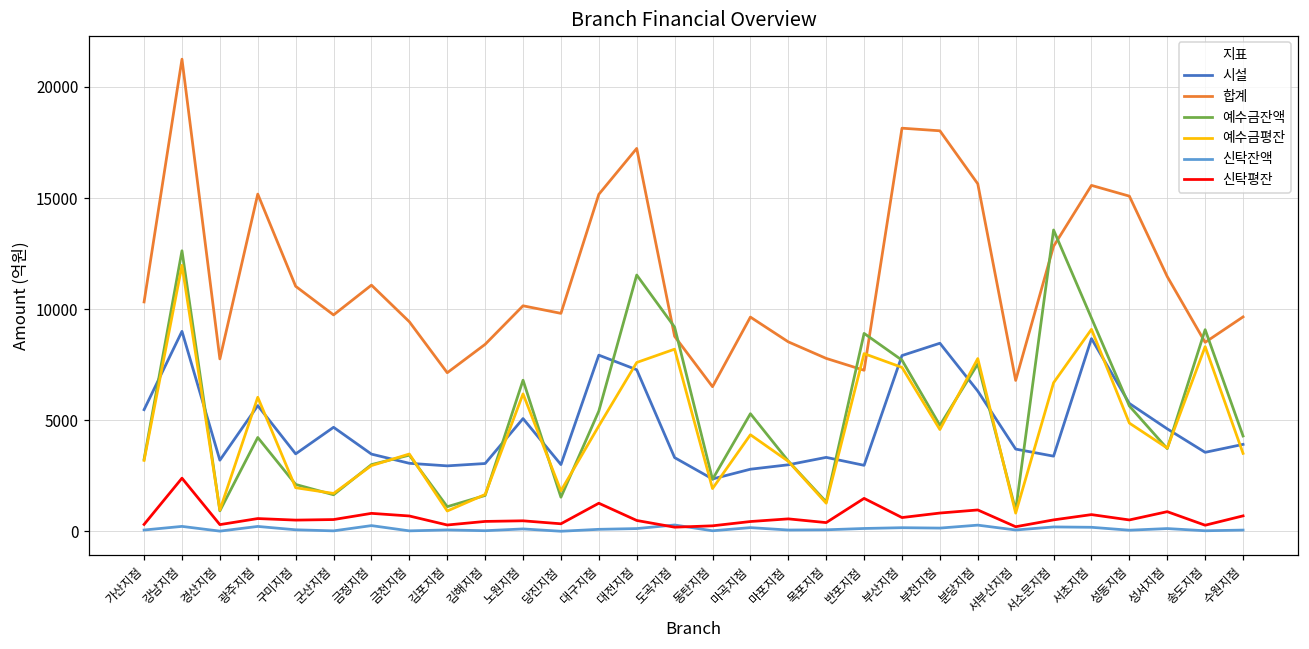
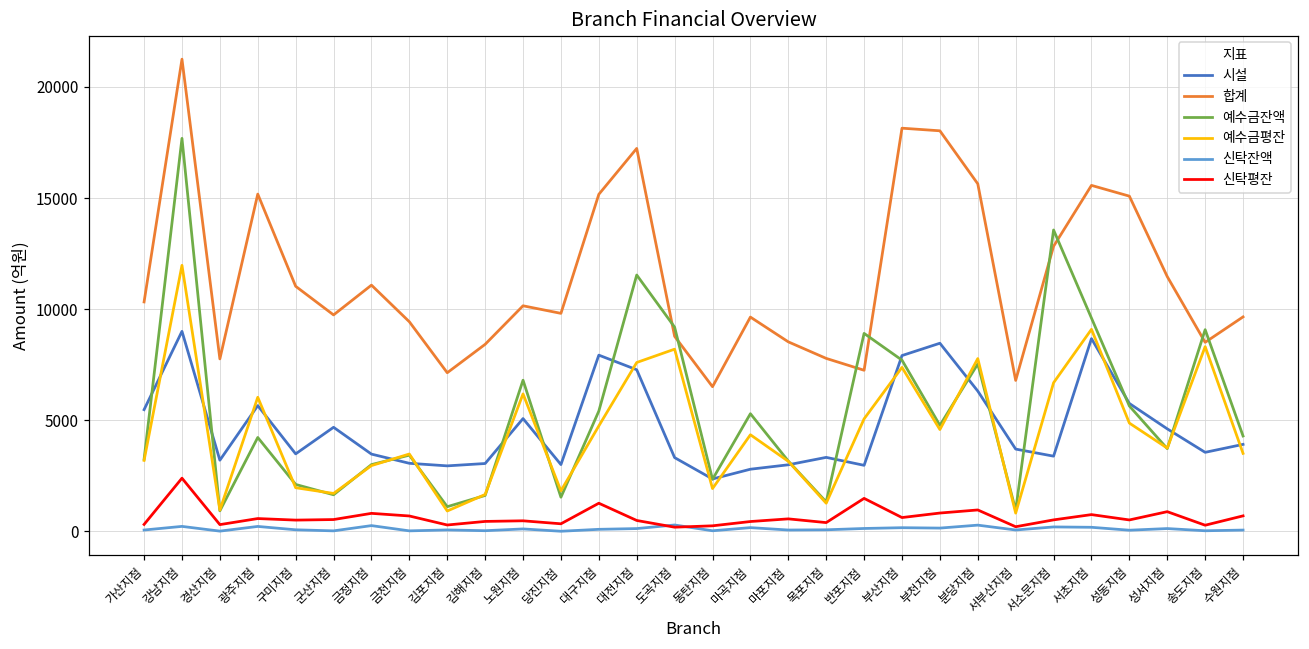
  {
    "합계": {
      "가산지점": 10300,
      "강남지점": 21200,
      "경산지점": 7800,
      "광주지점": 15200,
      "구미지점": 11000,
      "군산지점": 9700,
      "금정지점": 11100,
      "금천지점": 9400,
      "김포지점": 7100,
      "김해지점": 8400,
      "노원지점": 10200,
      "당진지점": 9800,
      "대구지점": 15200,
      "대전지점": 17200,
      "도곡지점": 8800,
      "동탄지점": 6500,
      "마곡지점": 9600,
      "마포지점": 8500,
      "목포지점": 7800,
      "반포지점": 7200,
      "부산지점": 18100,
      "부천지점": 18000,
      "분당지점": 15600,
      "서부산지점": 6800,
      "서소문지점": 12800,
      "서초지점": 15600,
      "성동지점": 15100,
      "성서지점": 11500,
      "송도지점": 8500,
      "수원지점": 9700
    },
    "예수금잔액": {
-     "강남지점": 12600,
+     "강남지점": 17700,
      "광주지점": 4200,
      "구미지점": 2100,
      "김포지점": 1100,
      "노원지점": 6800,
      "당진지점": 1500,
      "대구지점": 5400,
      "대전지점": 11500,
      "도곡지점": 9200,
      "마곡지점": 5300,
      "반포지점": 8900,
      "부산지점": 7700,
      "부천지점": 4800,
      "분당지점": 7500,
      "서부산지점": 900,
      "서소문지점": 13600,
      "서초지점": 9600,
      "송도지점": 9100,
      "수원지점": 4300
    },
    "예수금평잔": {
      "강남지점": 12000,
      "광주지점": 6000,
      "구미지점": 2000,
      "김포지점": 900,
      "노원지점": 6200,
      "당진지점": 1800,
      "대구지점": 4700,
      "대전지점": 7600,
      "도곡지점": 8200,
      "동탄지점": 1900,
      "마곡지점": 4300,
-     "반포지점": 8000,
+     "반포지점": 5100,
      "부산지점": 7400,
      "부천지점": 4600,
      "분당지점": 7800,
      "서부산지점": 800,
      "서소문지점": 6700,
      "서초지점": 9100,
      "성동지점": 4900,
      "송도지점": 8300,
      "수원지점": 3500
    },
    "신탁평잔": {
      "가산지점": 300,
      "강남지점": 2400,
      "경산지점": 300,
      "광주지점": 600,
      "구미지점": 500,
      "군산지점": 500,
      "금정지점": 800,
      "금천지점": 700,
      "김포지점": 300,
      "김해지점": 400,
      "노원지점": 500,
      "당진지점": 300,
      "대구지점": 1300,
      "대전지점": 500,
      "동탄지점": 200,
      "마곡지점": 400,
      "마포지점": 600,
      "목포지점": 400,
      "반포지점": 1500,
      "부산지점": 600,
      "부천지점": 800,
      "분당지점": 1000,
      "서부산지점": 200,
      "서소문지점": 500,
      "서초지점": 800,
      "성동지점": 500,
      "성서지점": 900,
      "송도지점": 300,
      "수원지점": 700
    }
  }
